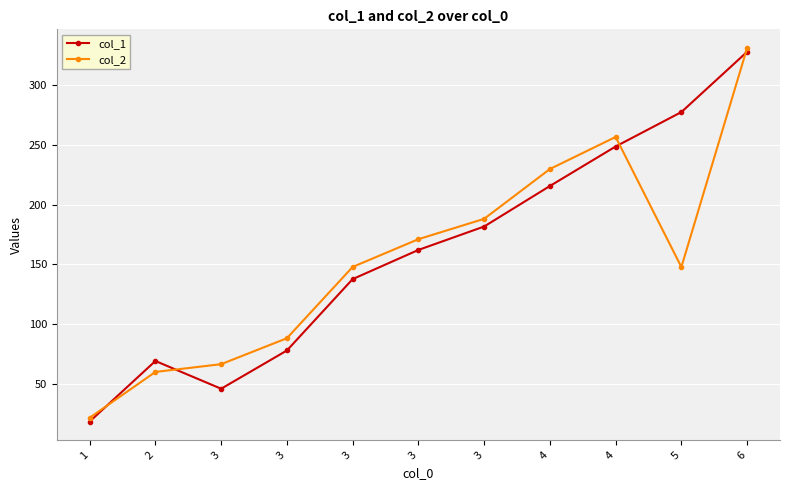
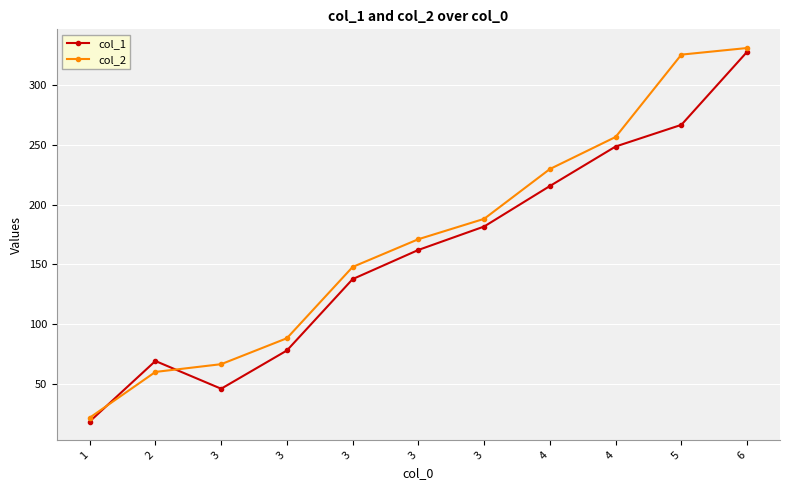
  {
    "col_1": {
      "1": 18,
      "2": 69,
-     "5": 278,
+     "5": 267,
      "6": 328
    },
    "col_2": {
      "1": 21,
      "2": 60,
-     "5": 148,
+     "5": 326,
      "6": 331
    }
  }
